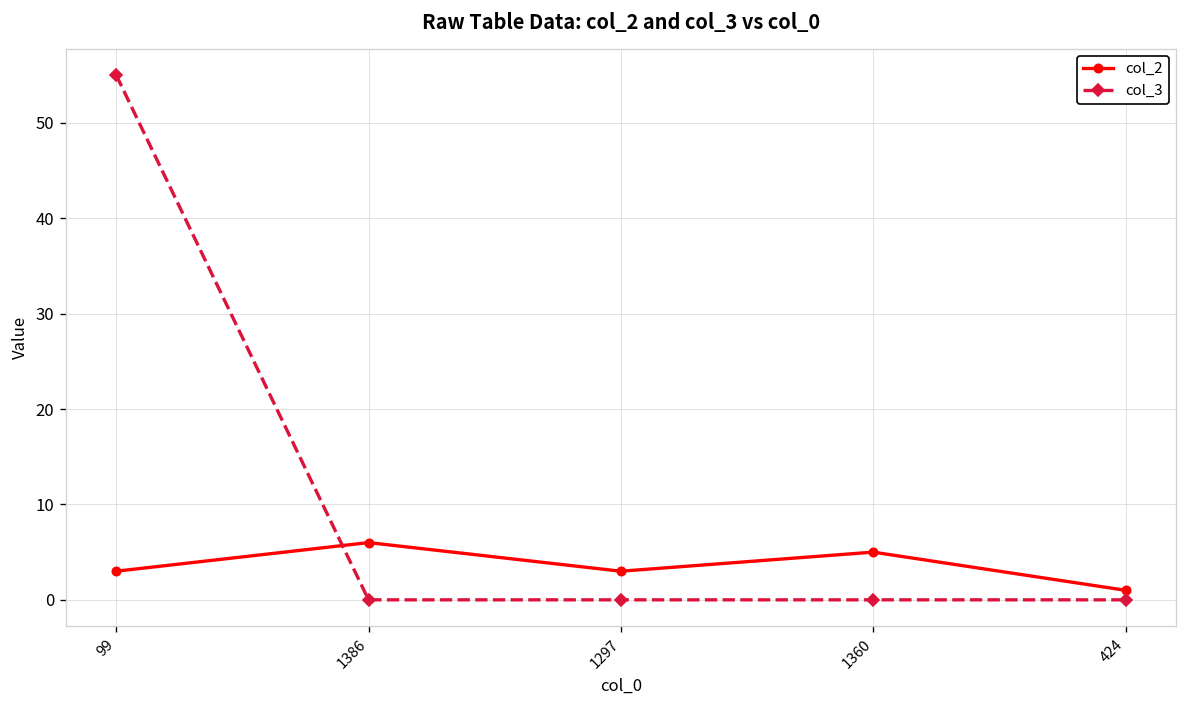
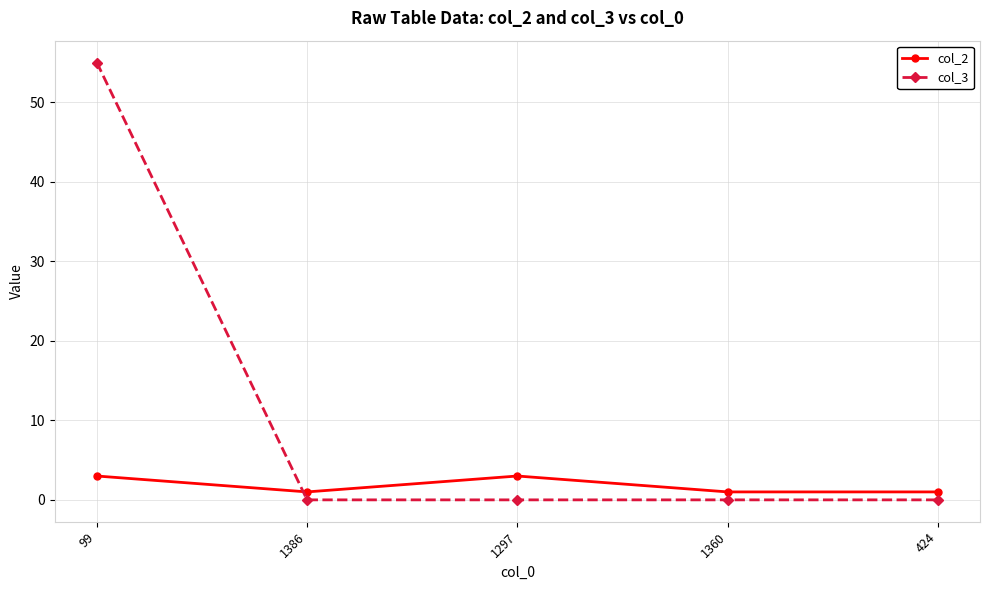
  {
    "col_2": {
      "99": 3,
-     "1386": 6,
+     "1386": 1,
      "1297": 3,
-     "1360": 5,
+     "1360": 1,
      "424": 1
    },
    "col_3": {
      "99": 55,
      "1386": 0,
      "1297": 0,
      "1360": 0,
      "424": 0
    }
  }
